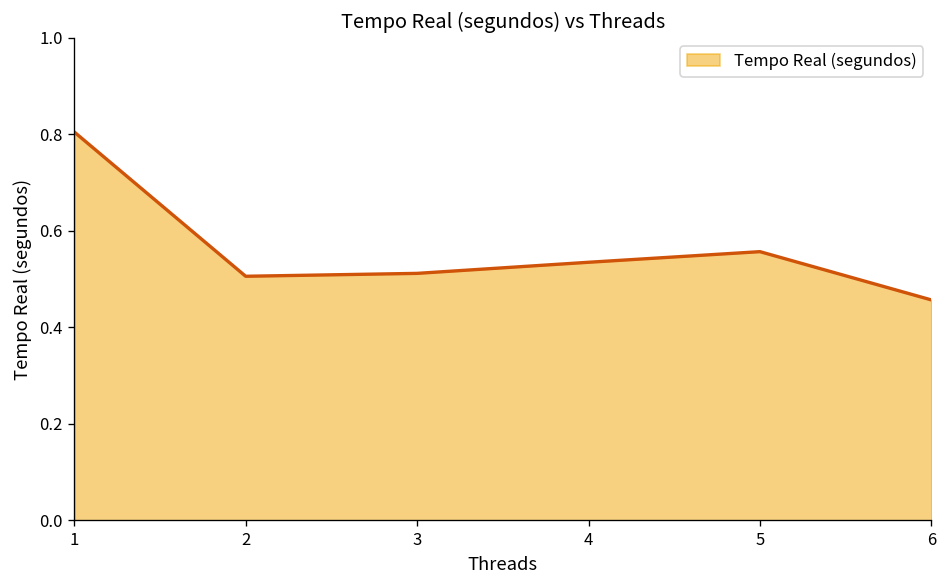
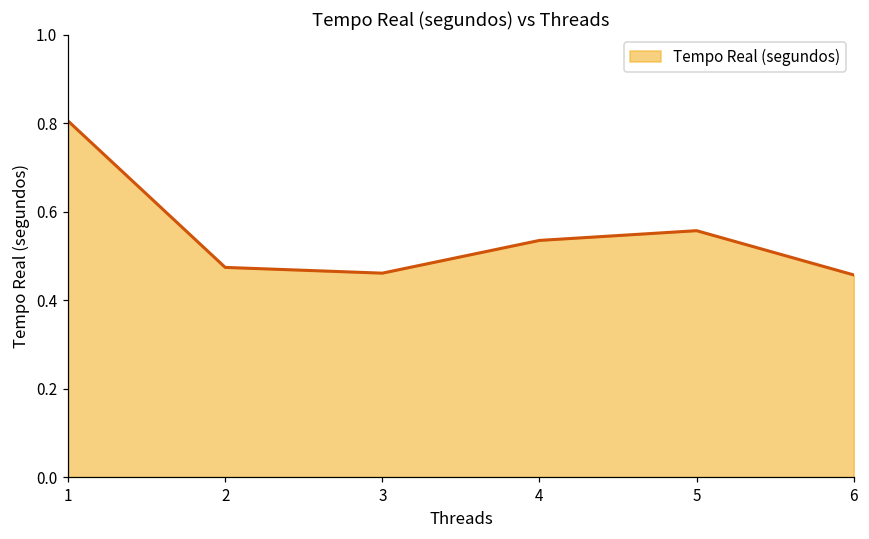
  {
    "1": 0.81,
-   "2": 0.51,
-   "3": 0.51,
+   "2": 0.47,
+   "3": 0.46,
    "4": 0.54,
    "5": 0.56,
    "6": 0.46
  }
